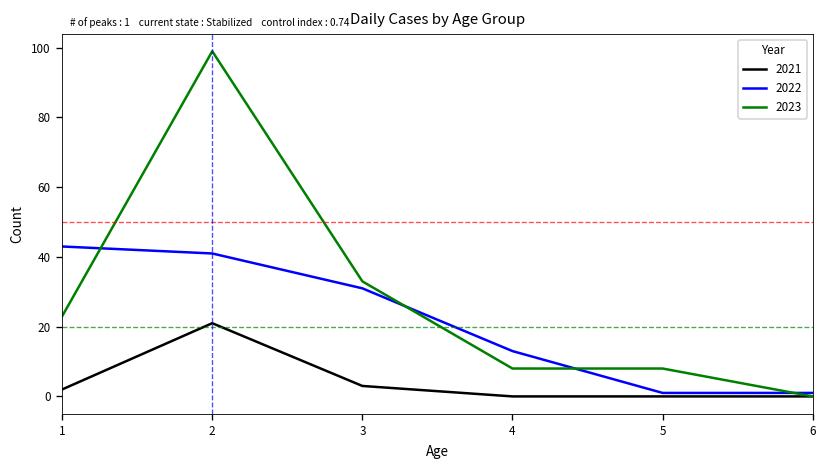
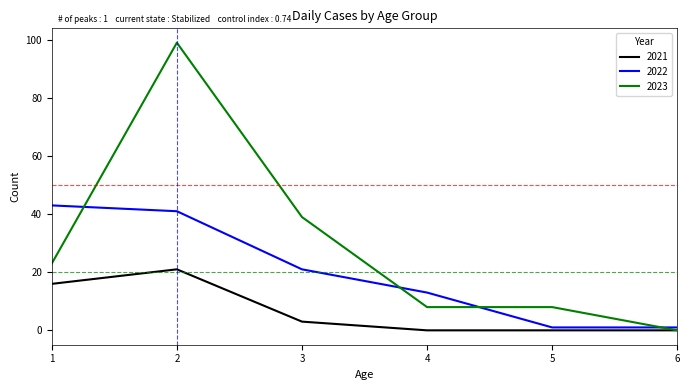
  {
    "2021": {
-     "1": 2,
+     "1": 16,
      "2": 21,
      "3": 3,
      "4": 0,
      "5": 0
    },
    "2022": {
      "1": 43,
      "2": 41,
-     "3": 31,
+     "3": 21,
      "4": 13,
      "5": 1,
      "6": 1
    },
    "2023": {
      "1": 23,
-     "3": 33,
+     "3": 39,
      "4": 8,
      "5": 8
    }
  }
